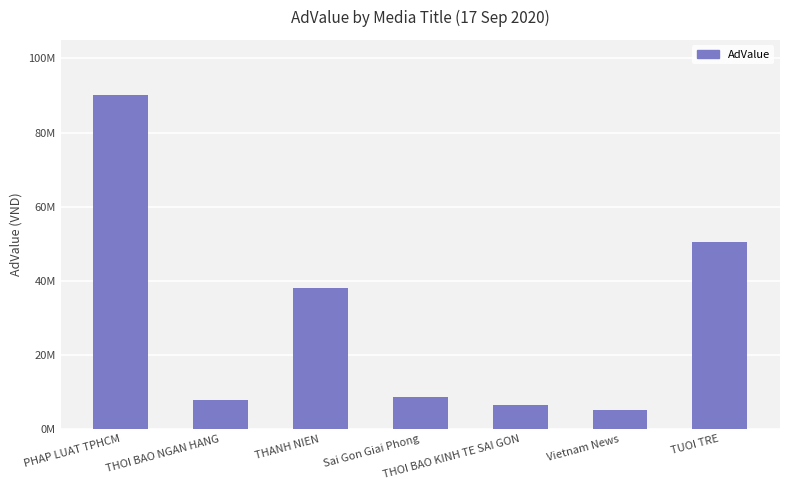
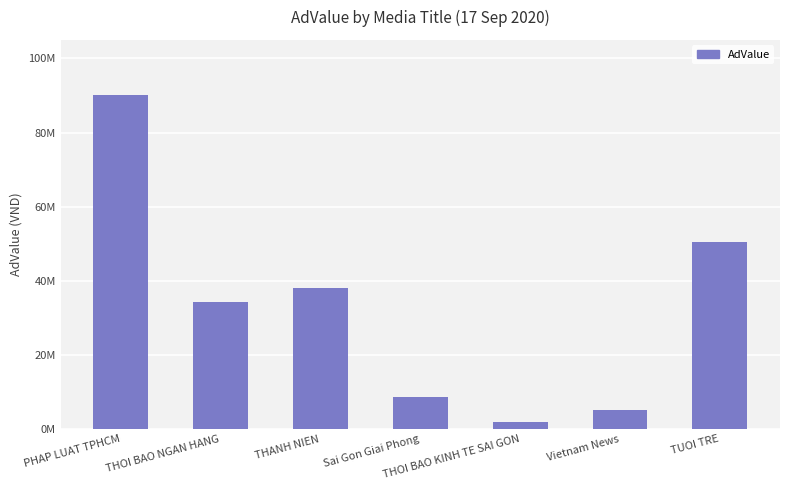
  {
    "PHAP LUAT TPHCM": 90000000,
-   "THOI BAO NGAN HANG": 8000000,
+   "THOI BAO NGAN HANG": 34000000,
    "THANH NIEN": 38000000,
    "Sai Gon Giai Phong": 9000000,
-   "THOI BAO KINH TE SAI GON": 6000000,
+   "THOI BAO KINH TE SAI GON": 2000000,
    "Vietnam News": 5000000,
    "TUOI TRE": 50000000
  }
